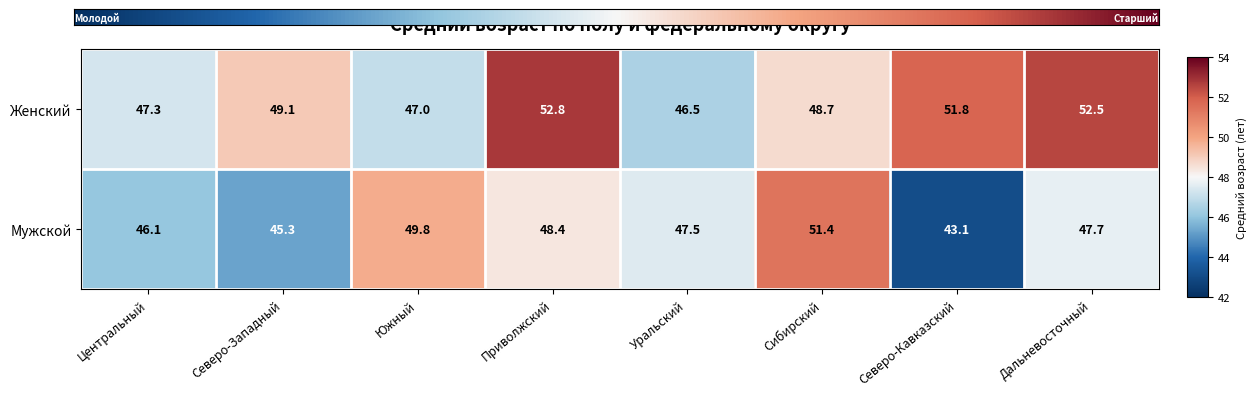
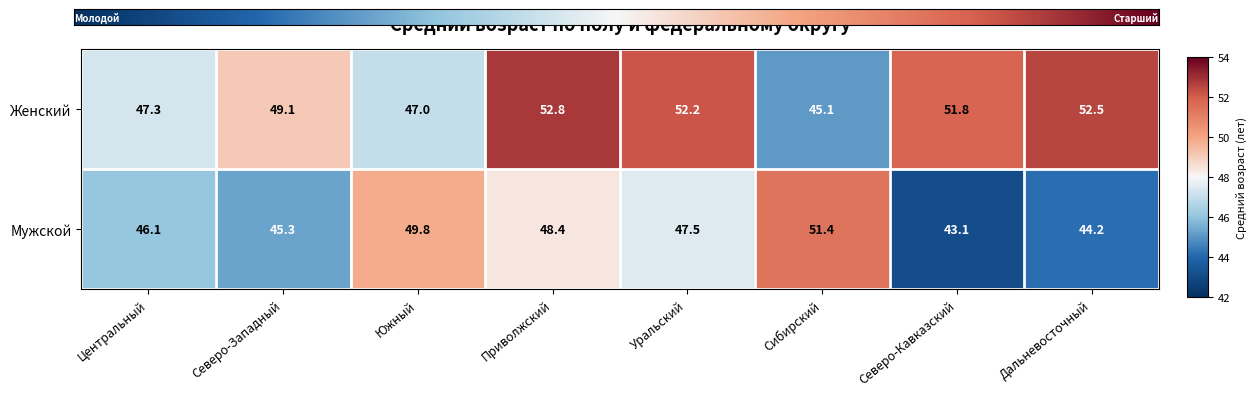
  {
    "Женский": {
      "Центральный": 47.3,
      "Северо-Западный": 49.1,
      "Южный": 47.0,
      "Приволжский": 52.8,
-     "Уральский": 46.5,
-     "Сибирский": 48.7,
+     "Уральский": 52.2,
+     "Сибирский": 45.1,
      "Северо-Кавказский": 51.8,
      "Дальневосточный": 52.5
    },
    "Мужской": {
      "Центральный": 46.1,
      "Северо-Западный": 45.3,
      "Южный": 49.8,
      "Приволжский": 48.4,
      "Уральский": 47.5,
      "Сибирский": 51.4,
      "Северо-Кавказский": 43.1,
-     "Дальневосточный": 47.7
+     "Дальневосточный": 44.2
    }
  }
